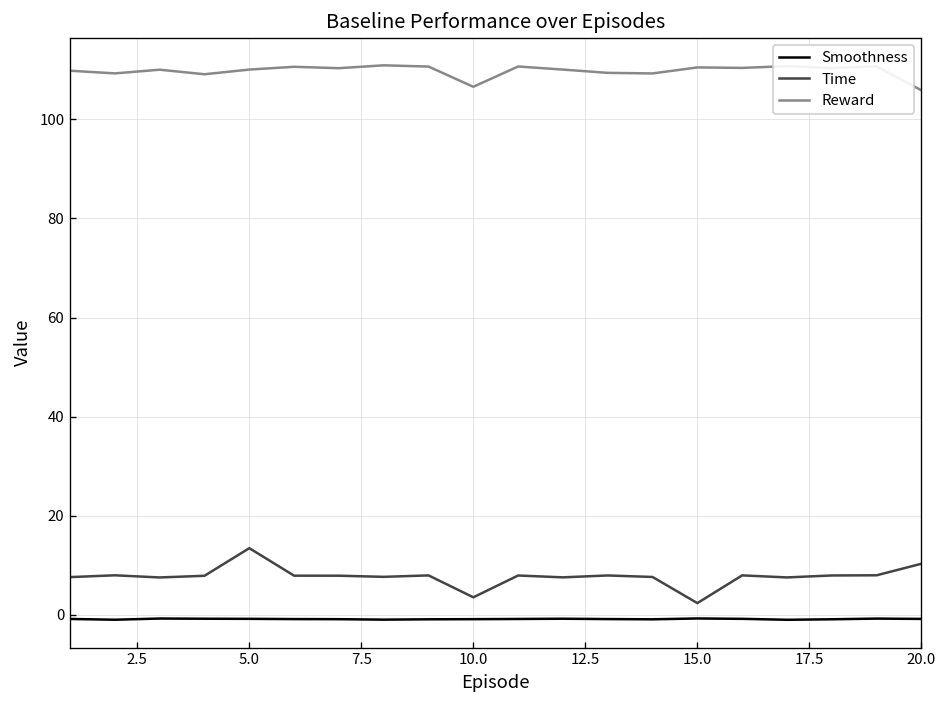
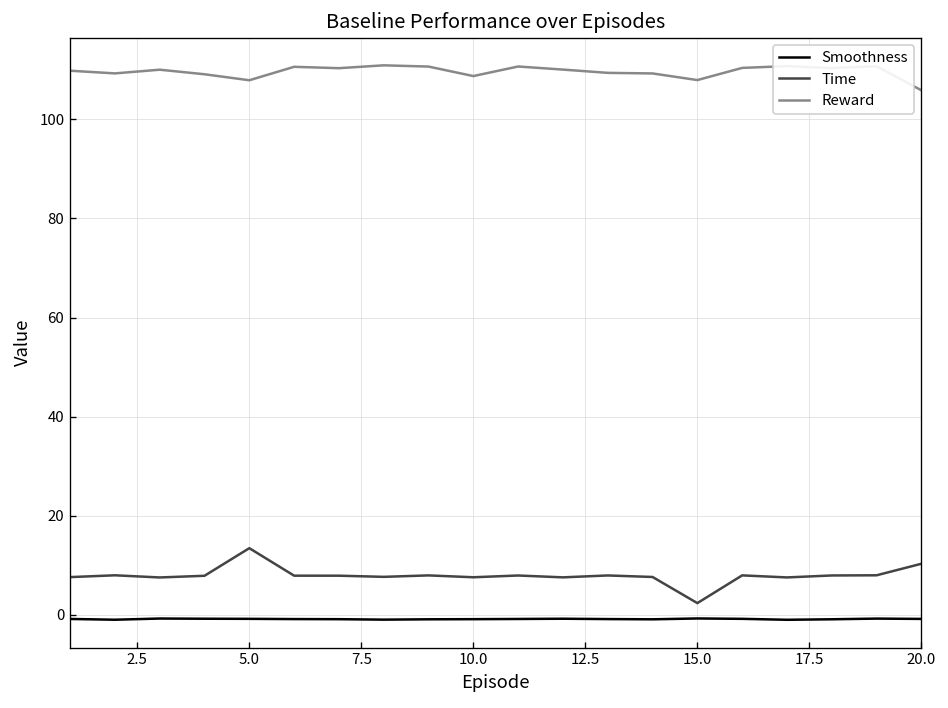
  {
    "Smoothness": {
      "5.0": -1,
      "10.0": -1,
      "15.0": -1,
      "20.0": -1
    },
    "Time": {
      "5.0": 13,
-     "10.0": 3,
+     "10.0": 8,
      "15.0": 2,
      "20.0": 10
    },
    "Reward": {
-     "5.0": 110,
-     "10.0": 107,
-     "15.0": 111,
+     "5.0": 108,
+     "10.0": 109,
+     "15.0": 108,
      "20.0": 106
    }
  }
